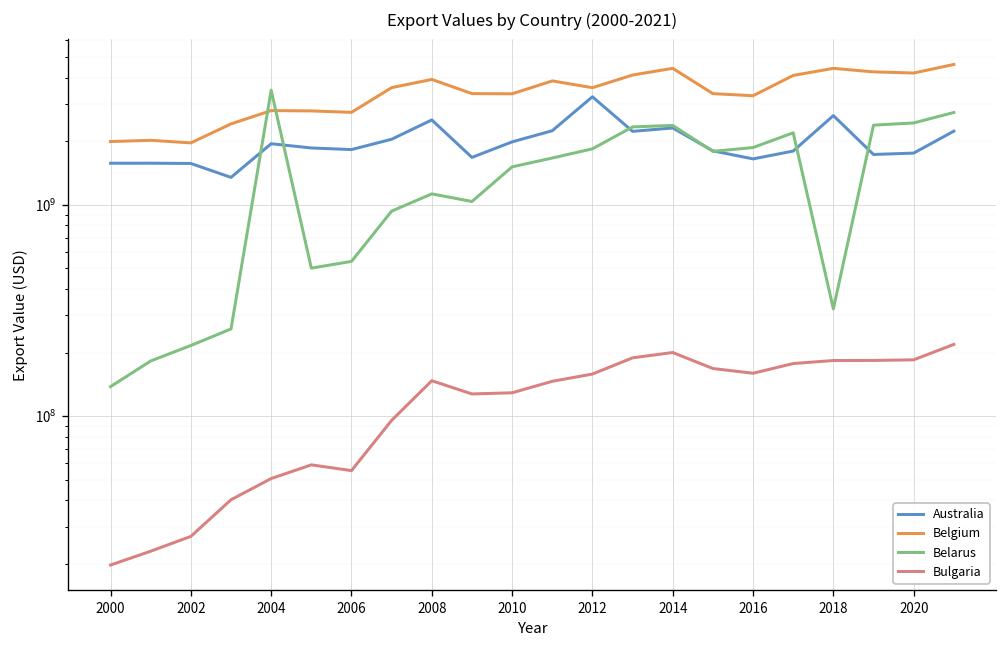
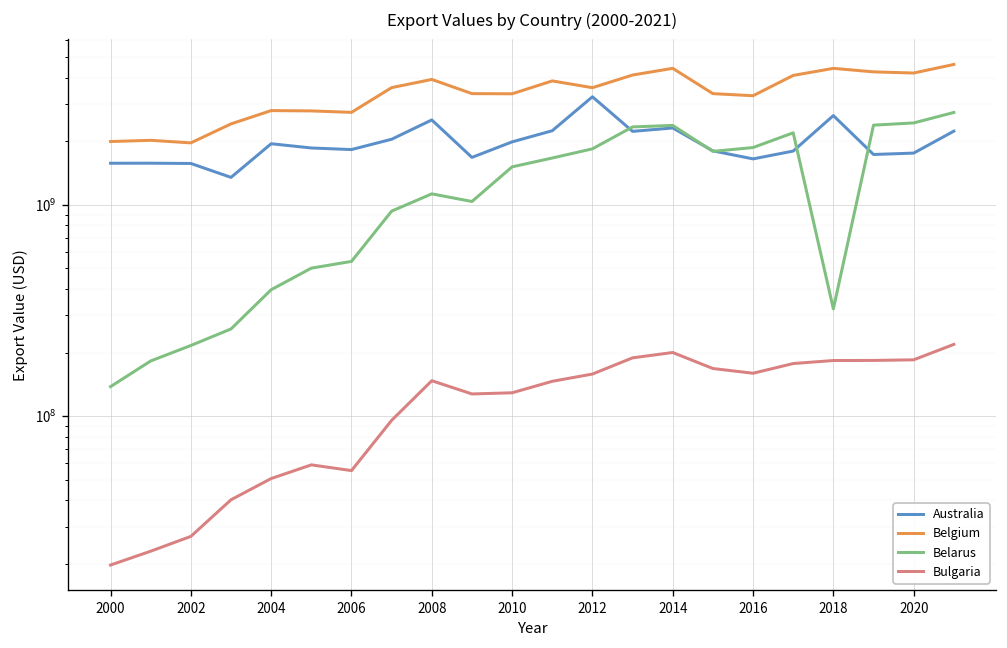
  {
    "Australia": {
      "2000": 1600000000,
      "2002": 1600000000,
      "2004": 1900000000,
      "2006": 1800000000,
      "2008": 2500000000,
      "2010": 2000000000,
      "2012": 3200000000,
      "2016": 1700000000,
      "2018": 2600000000,
      "2020": 1800000000
    },
    "Belarus": {
      "2000": 140000000,
      "2002": 220000000,
-     "2004": 3500000000,
+     "2004": 400000000,
      "2006": 540000000,
      "2008": 1100000000,
      "2010": 1500000000,
      "2012": 1800000000,
      "2016": 1900000000,
      "2018": 320000000,
      "2020": 2400000000
    }
  }
